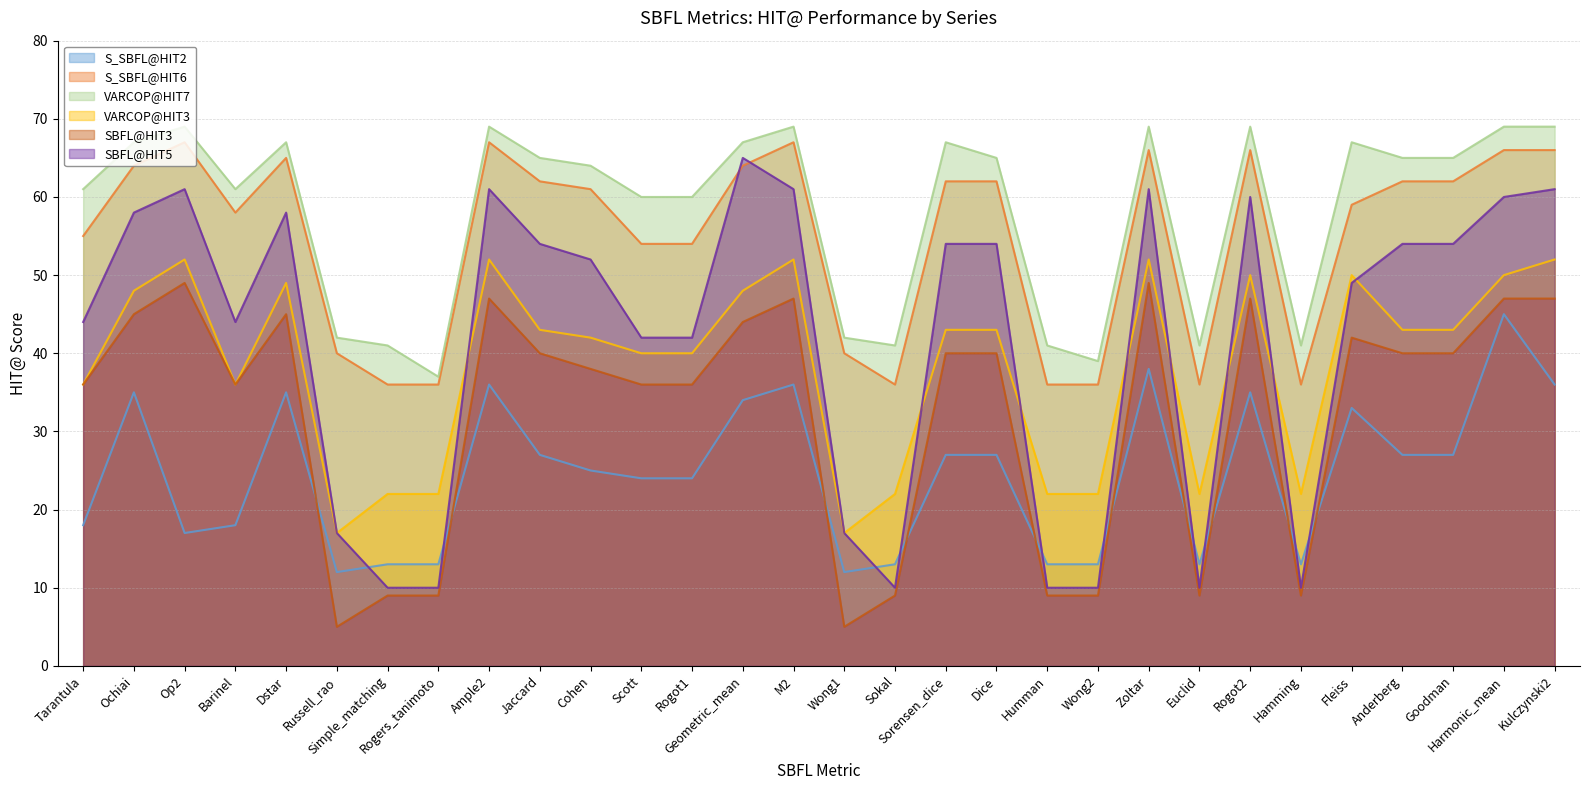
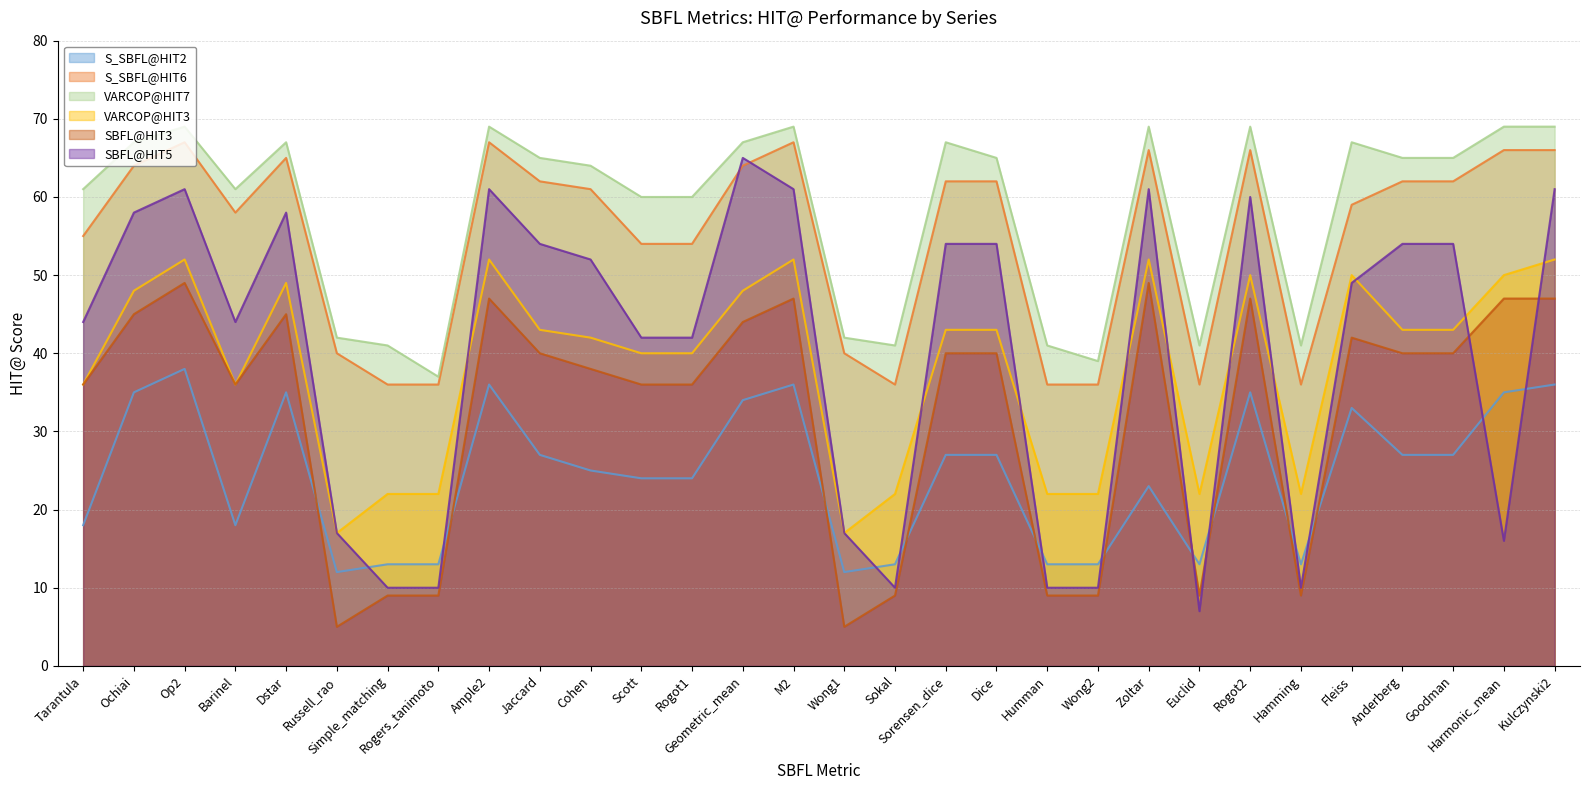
  {
    "S_SBFL@HIT2": {
      "Tarantula": 18,
      "Ochiai": 35,
-     "Op2": 17,
+     "Op2": 38,
      "Barinel": 18,
      "Dstar": 35,
      "Russell_rao": 12,
      "Simple_matching": 13,
      "Rogers_tanimoto": 13,
      "Ample2": 36,
      "Jaccard": 27,
      "Cohen": 25,
      "Scott": 24,
      "Rogot1": 24,
      "Geometric_mean": 34,
      "M2": 36,
      "Wong1": 12,
      "Sokal": 13,
      "Sorensen_dice": 27,
      "Dice": 27,
      "Humman": 13,
      "Wong2": 13,
-     "Zoltar": 38,
+     "Zoltar": 23,
      "Euclid": 13,
      "Rogot2": 35,
      "Hamming": 13,
      "Fleiss": 33,
      "Anderberg": 27,
      "Goodman": 27,
-     "Harmonic_mean": 45,
+     "Harmonic_mean": 35,
      "Kulczynski2": 36
    },
    "VARCOP@HIT7": {
      "Tarantula": 61,
      "Barinel": 61,
      "Dstar": 67,
      "Russell_rao": 42,
      "Simple_matching": 41,
      "Rogers_tanimoto": 37,
      "Ample2": 69,
      "Jaccard": 65,
      "Cohen": 64,
      "Scott": 60,
      "Rogot1": 60,
      "Geometric_mean": 67,
      "M2": 69,
      "Wong1": 42,
      "Sokal": 41,
      "Sorensen_dice": 67,
      "Dice": 65,
      "Humman": 41,
      "Wong2": 39,
      "Zoltar": 69,
      "Euclid": 41,
      "Rogot2": 69,
      "Hamming": 41,
      "Fleiss": 67,
      "Anderberg": 65,
      "Goodman": 65,
      "Harmonic_mean": 69,
      "Kulczynski2": 69
    },
    "SBFL@HIT5": {
      "Tarantula": 44,
      "Ochiai": 58,
      "Op2": 61,
      "Barinel": 44,
      "Dstar": 58,
      "Simple_matching": 10,
      "Rogers_tanimoto": 10,
      "Ample2": 61,
      "Jaccard": 54,
      "Cohen": 52,
      "Scott": 42,
      "Rogot1": 42,
      "Geometric_mean": 65,
      "M2": 61,
      "Sokal": 10,
      "Sorensen_dice": 54,
      "Dice": 54,
      "Humman": 10,
      "Wong2": 10,
      "Zoltar": 61,
-     "Euclid": 10,
+     "Euclid": 7,
      "Rogot2": 60,
      "Hamming": 10,
      "Fleiss": 49,
      "Anderberg": 54,
      "Goodman": 54,
-     "Harmonic_mean": 60,
+     "Harmonic_mean": 16,
      "Kulczynski2": 61
    }
  }
